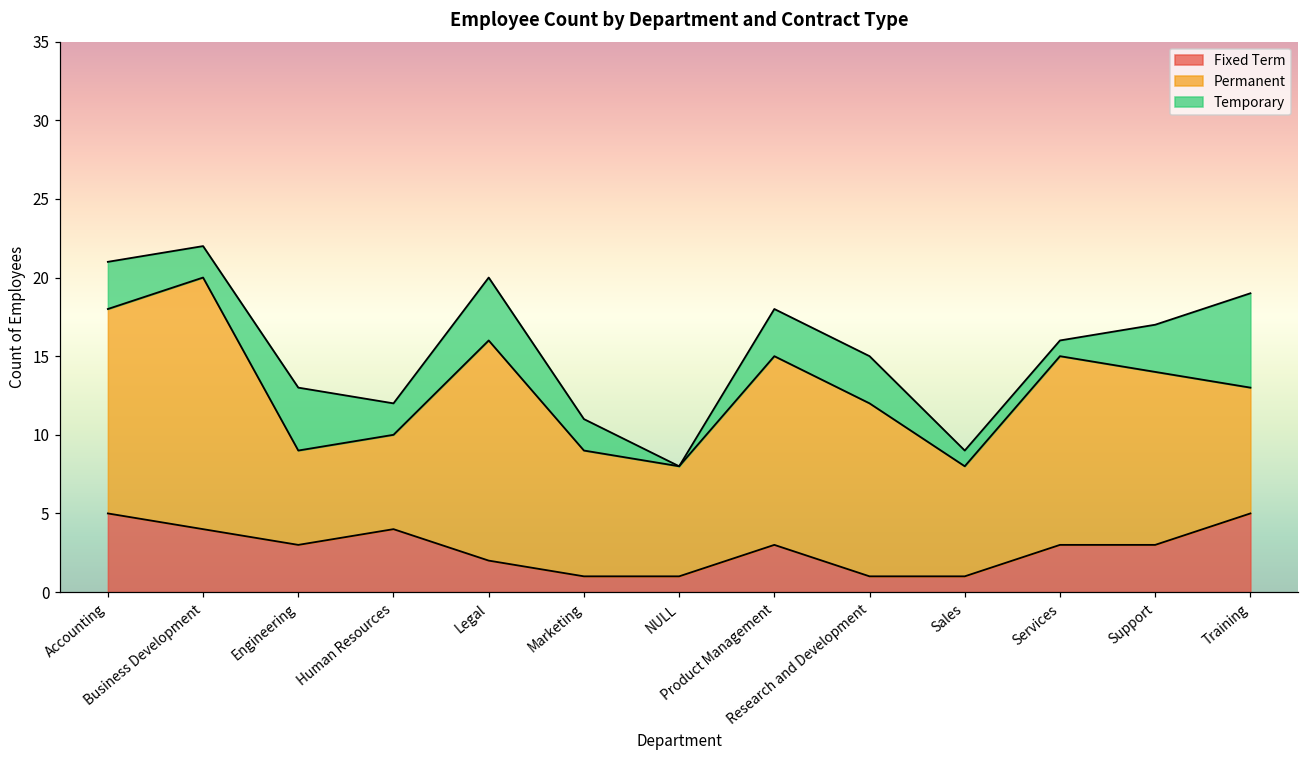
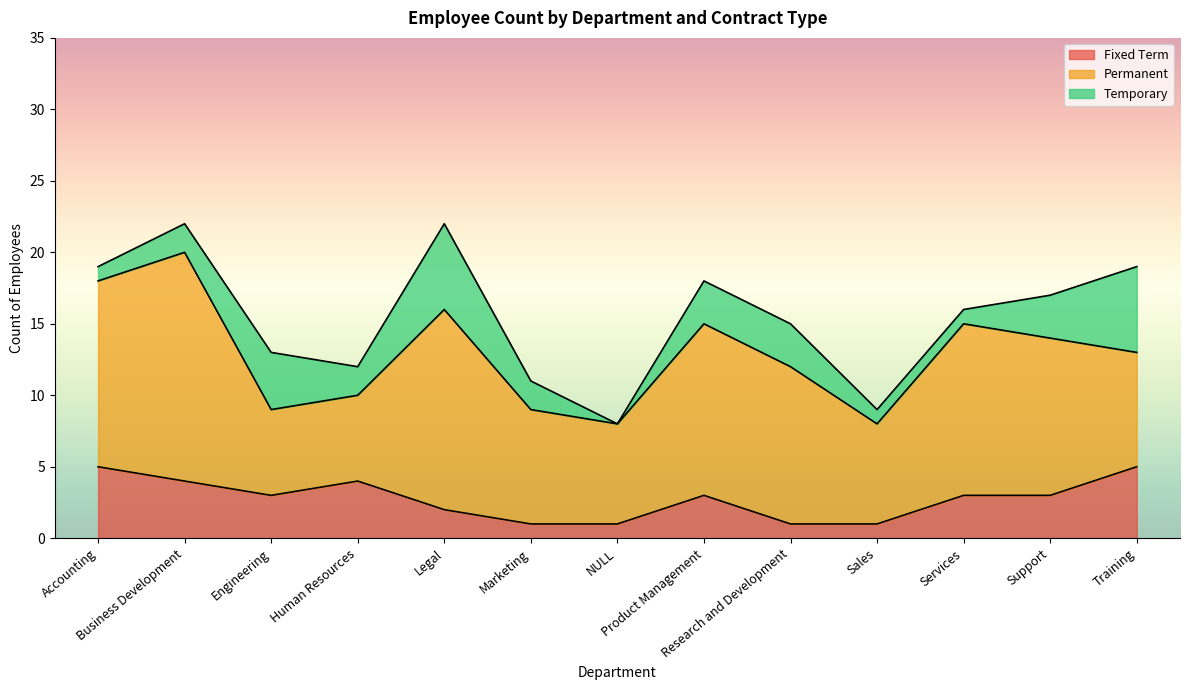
  {
    "Fixed Term": {
      "Accounting": 5,
      "Business Development": 4,
      "Engineering": 3,
      "Human Resources": 4,
      "Legal": 2,
      "Marketing": 1,
      "NULL": 1,
      "Product Management": 3,
      "Research and Development": 1,
      "Sales": 1,
      "Services": 3,
      "Support": 3,
      "Training": 5
    },
    "Permanent": {
      "Accounting": 13,
      "Business Development": 16,
      "Engineering": 6,
      "Human Resources": 6,
      "Legal": 14,
      "Marketing": 8,
      "Product Management": 12,
      "Research and Development": 11,
      "Sales": 7,
      "Services": 12,
      "Support": 11,
      "Training": 8
    },
    "Temporary": {
-     "Accounting": 3,
+     "Accounting": 1,
      "Business Development": 2,
      "Engineering": 4,
      "Human Resources": 2,
-     "Legal": 4,
+     "Legal": 6,
      "Marketing": 2,
      "Product Management": 3,
      "Research and Development": 3,
      "Sales": 1,
      "Services": 1,
      "Support": 3,
      "Training": 6
    }
  }
